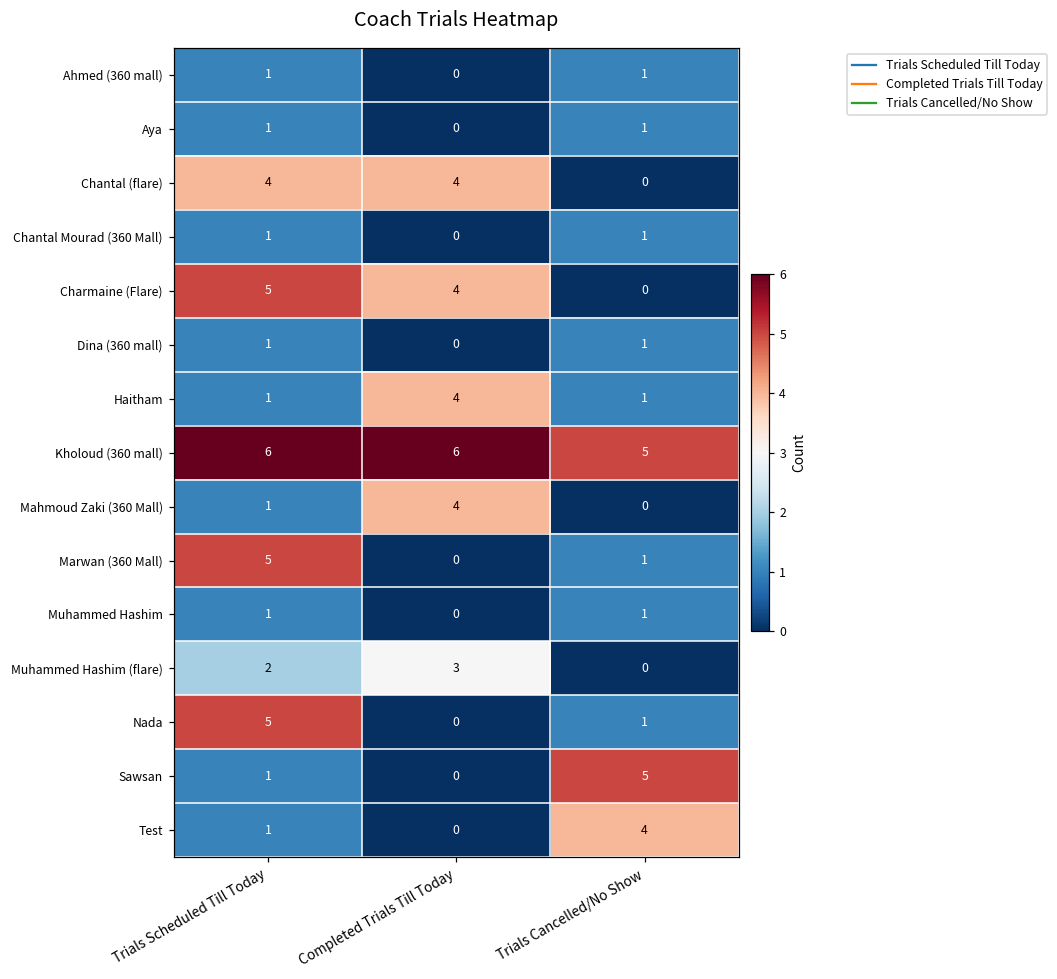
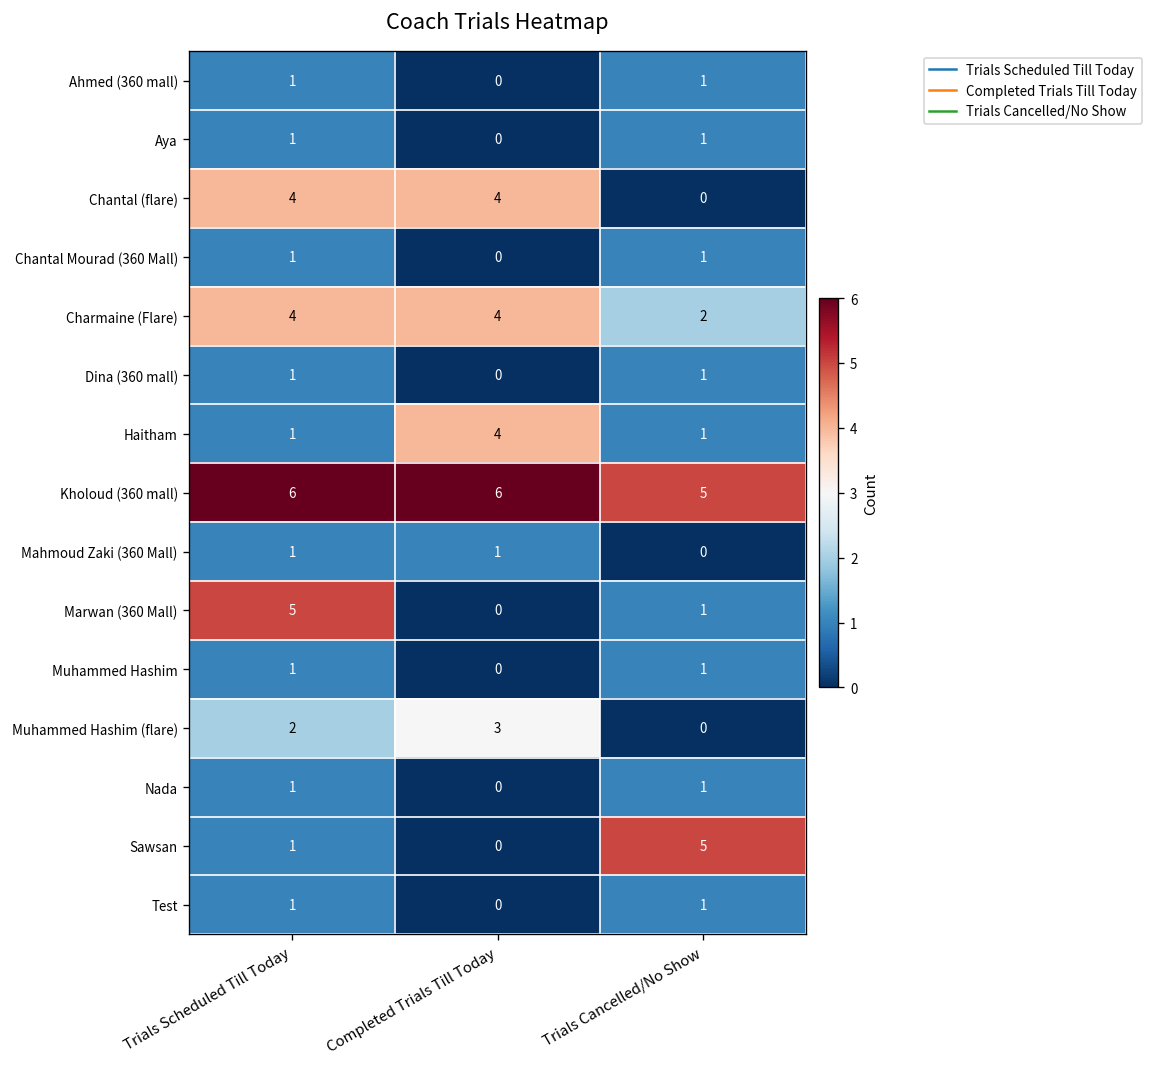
  {
    "Ahmed (360 mall)": {
      "Trials Scheduled Till Today": 1,
      "Completed Trials Till Today": 0,
      "Trials Cancelled/No Show": 1
    },
    "Aya": {
      "Trials Scheduled Till Today": 1,
      "Completed Trials Till Today": 0,
      "Trials Cancelled/No Show": 1
    },
    "Chantal (flare)": {
      "Trials Scheduled Till Today": 4,
      "Completed Trials Till Today": 4,
      "Trials Cancelled/No Show": 0
    },
    "Chantal Mourad (360 Mall)": {
      "Trials Scheduled Till Today": 1,
      "Completed Trials Till Today": 0,
      "Trials Cancelled/No Show": 1
    },
    "Charmaine (Flare)": {
-     "Trials Scheduled Till Today": 5,
+     "Trials Scheduled Till Today": 4,
      "Completed Trials Till Today": 4,
-     "Trials Cancelled/No Show": 0
+     "Trials Cancelled/No Show": 2
    },
    "Dina (360 mall)": {
      "Trials Scheduled Till Today": 1,
      "Completed Trials Till Today": 0,
      "Trials Cancelled/No Show": 1
    },
    "Haitham": {
      "Trials Scheduled Till Today": 1,
      "Completed Trials Till Today": 4,
      "Trials Cancelled/No Show": 1
    },
    "Kholoud (360 mall)": {
      "Trials Scheduled Till Today": 6,
      "Completed Trials Till Today": 6,
      "Trials Cancelled/No Show": 5
    },
    "Mahmoud Zaki (360 Mall)": {
      "Trials Scheduled Till Today": 1,
-     "Completed Trials Till Today": 4,
+     "Completed Trials Till Today": 1,
      "Trials Cancelled/No Show": 0
    },
    "Marwan (360 Mall)": {
      "Trials Scheduled Till Today": 5,
      "Completed Trials Till Today": 0,
      "Trials Cancelled/No Show": 1
    },
    "Muhammed Hashim": {
      "Trials Scheduled Till Today": 1,
      "Completed Trials Till Today": 0,
      "Trials Cancelled/No Show": 1
    },
    "Muhammed Hashim (flare)": {
      "Trials Scheduled Till Today": 2,
      "Completed Trials Till Today": 3,
      "Trials Cancelled/No Show": 0
    },
    "Nada": {
-     "Trials Scheduled Till Today": 5,
+     "Trials Scheduled Till Today": 1,
      "Completed Trials Till Today": 0,
      "Trials Cancelled/No Show": 1
    },
    "Sawsan": {
      "Trials Scheduled Till Today": 1,
      "Completed Trials Till Today": 0,
      "Trials Cancelled/No Show": 5
    },
    "Test": {
      "Trials Scheduled Till Today": 1,
      "Completed Trials Till Today": 0,
-     "Trials Cancelled/No Show": 4
+     "Trials Cancelled/No Show": 1
    }
  }
